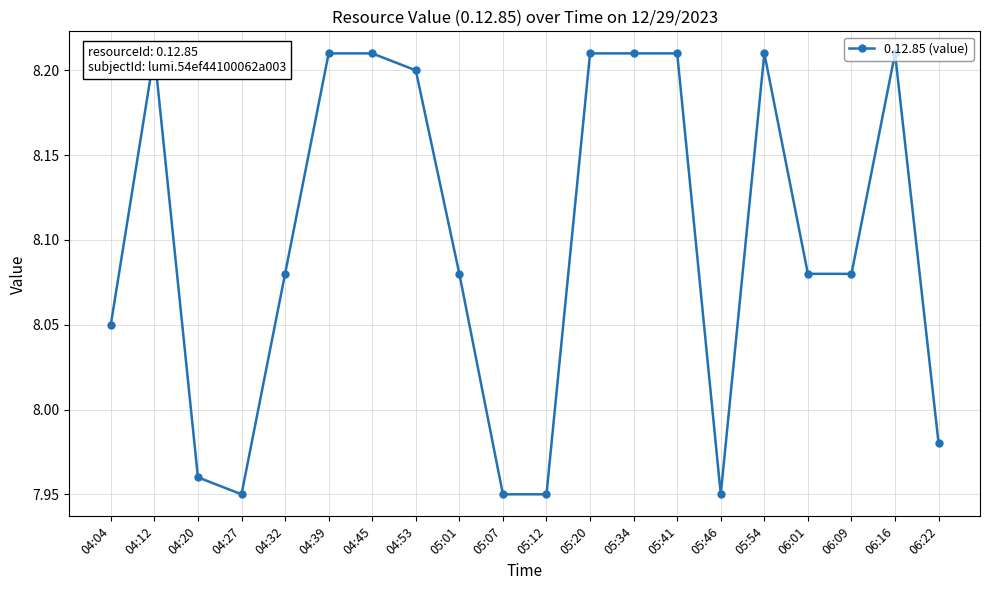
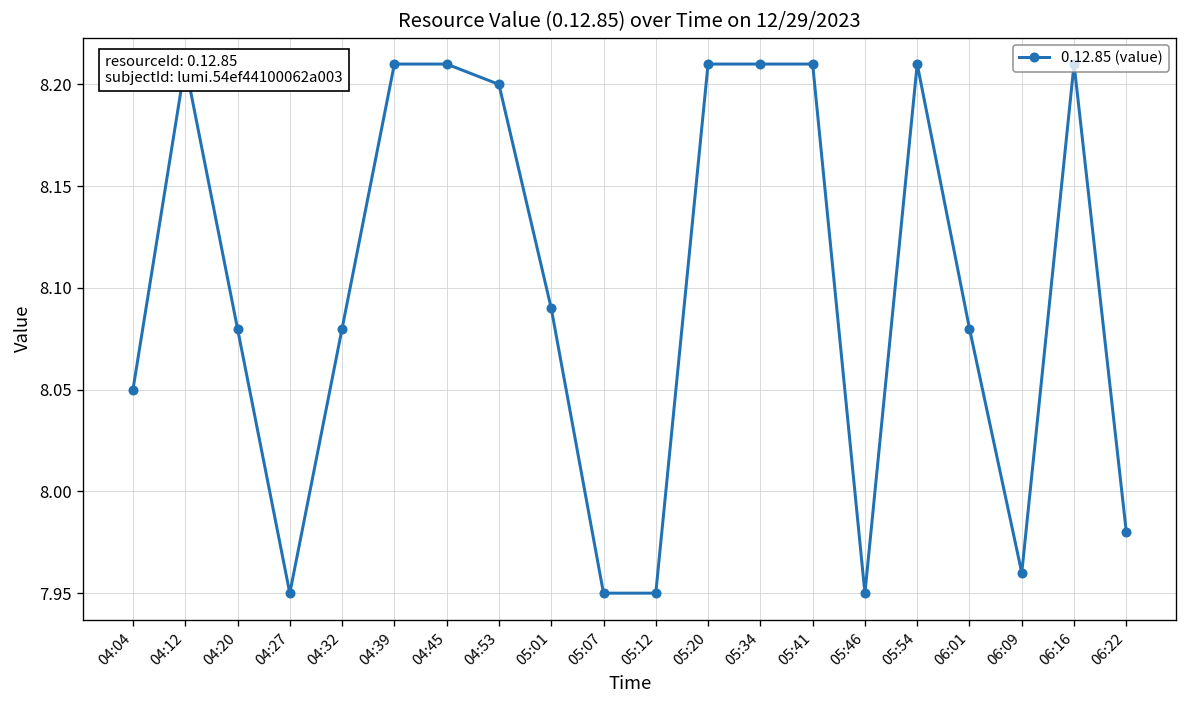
  {
    "04:04": 8.05,
-   "04:20": 7.96,
+   "04:20": 8.08,
    "04:27": 7.95,
    "04:32": 8.08,
    "04:39": 8.21,
    "04:45": 8.21,
    "04:53": 8.20,
-   "05:01": 8.08,
+   "05:01": 8.09,
    "05:07": 7.95,
    "05:12": 7.95,
    "05:20": 8.21,
    "05:34": 8.21,
    "05:41": 8.21,
    "05:46": 7.95,
    "05:54": 8.21,
    "06:01": 8.08,
-   "06:09": 8.08,
+   "06:09": 7.96,
    "06:22": 7.98
  }
